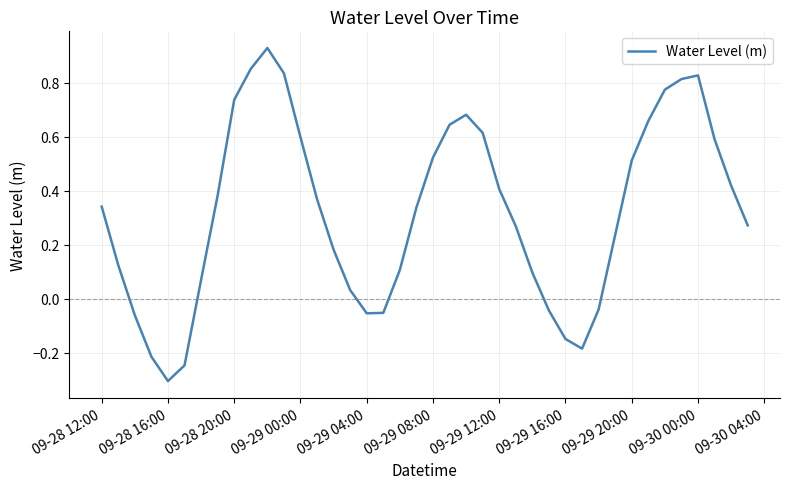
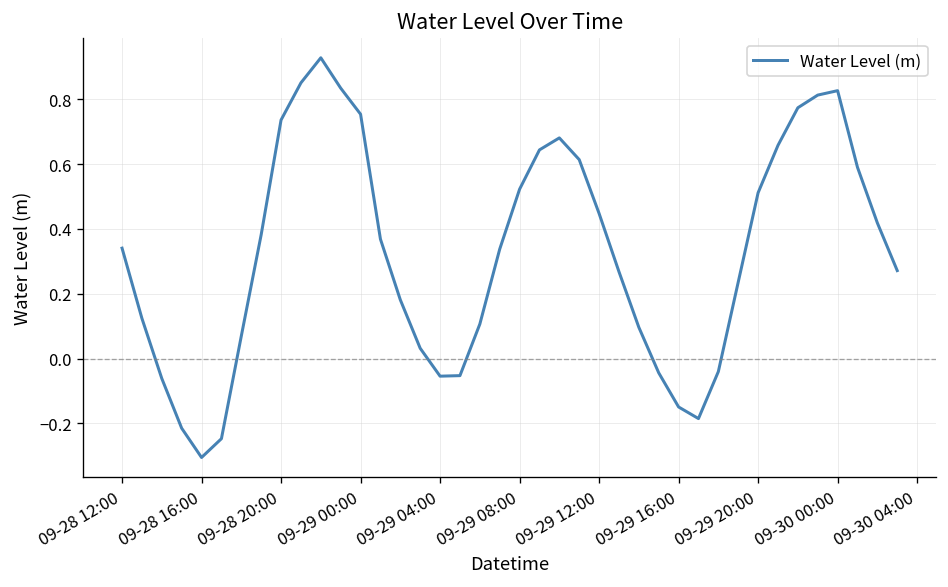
  {
    "09-28 12:00": 0.34,
    "09-28 16:00": -0.31,
    "09-28 20:00": 0.74,
-   "09-29 00:00": 0.60,
+   "09-29 00:00": 0.75,
    "09-29 04:00": -0.05,
    "09-29 08:00": 0.52,
-   "09-29 12:00": 0.41,
+   "09-29 12:00": 0.45,
    "09-29 16:00": -0.15,
    "09-29 20:00": 0.51,
    "09-30 00:00": 0.83
  }
